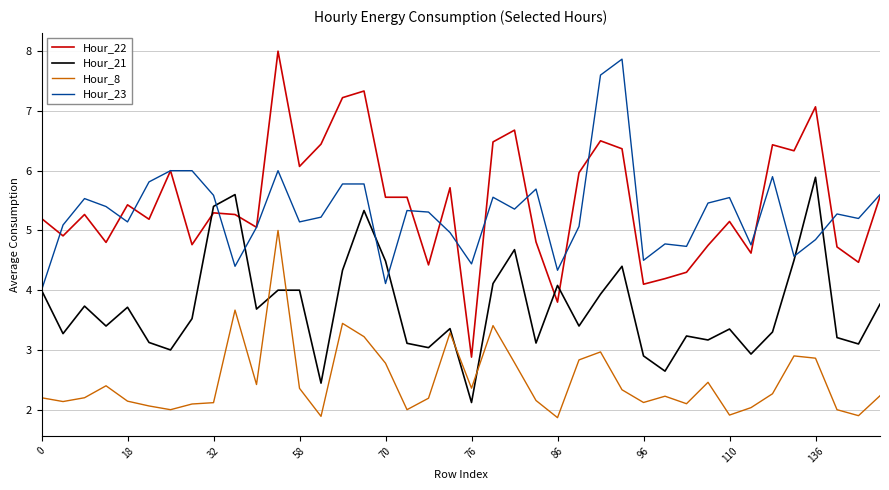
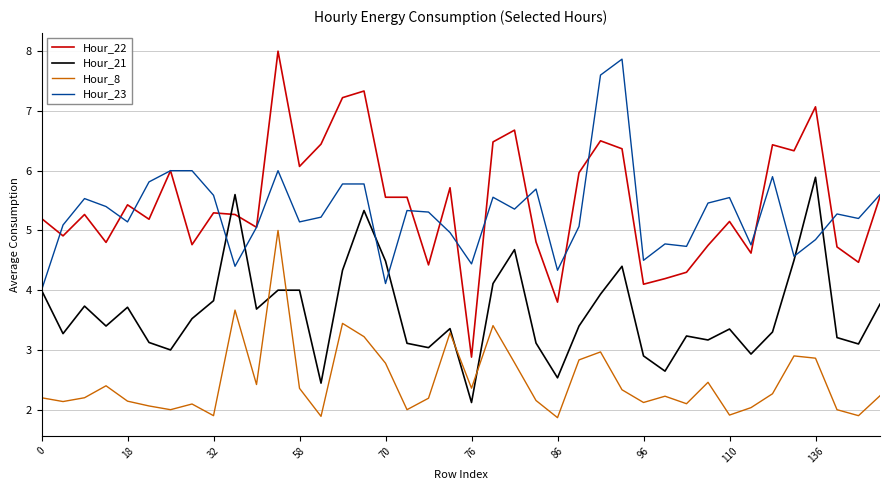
  {
    "Hour_22": {
      "0": 5.2,
      "32": 5.3,
      "58": 6.1,
      "70": 5.6,
      "76": 2.9,
      "86": 3.8,
      "96": 4.1,
      "110": 5.2,
      "136": 7.1
    },
    "Hour_21": {
-     "32": 5.4,
+     "32": 3.8,
      "58": 4.0,
      "70": 4.5,
      "76": 2.1,
-     "86": 4.1,
+     "86": 2.5,
      "96": 2.9,
      "110": 3.4,
      "136": 5.9
    },
    "Hour_8": {
      "0": 2.2,
-     "32": 2.1,
+     "32": 1.9,
      "58": 2.4,
      "70": 2.8,
      "76": 2.4,
      "86": 1.9,
      "96": 2.1,
      "110": 1.9,
      "136": 2.9
    },
    "Hour_23": {
      "32": 5.6,
      "58": 5.1,
      "70": 4.1,
      "76": 4.4,
      "86": 4.3,
      "96": 4.5,
      "110": 5.6,
      "136": 4.8
    }
  }
